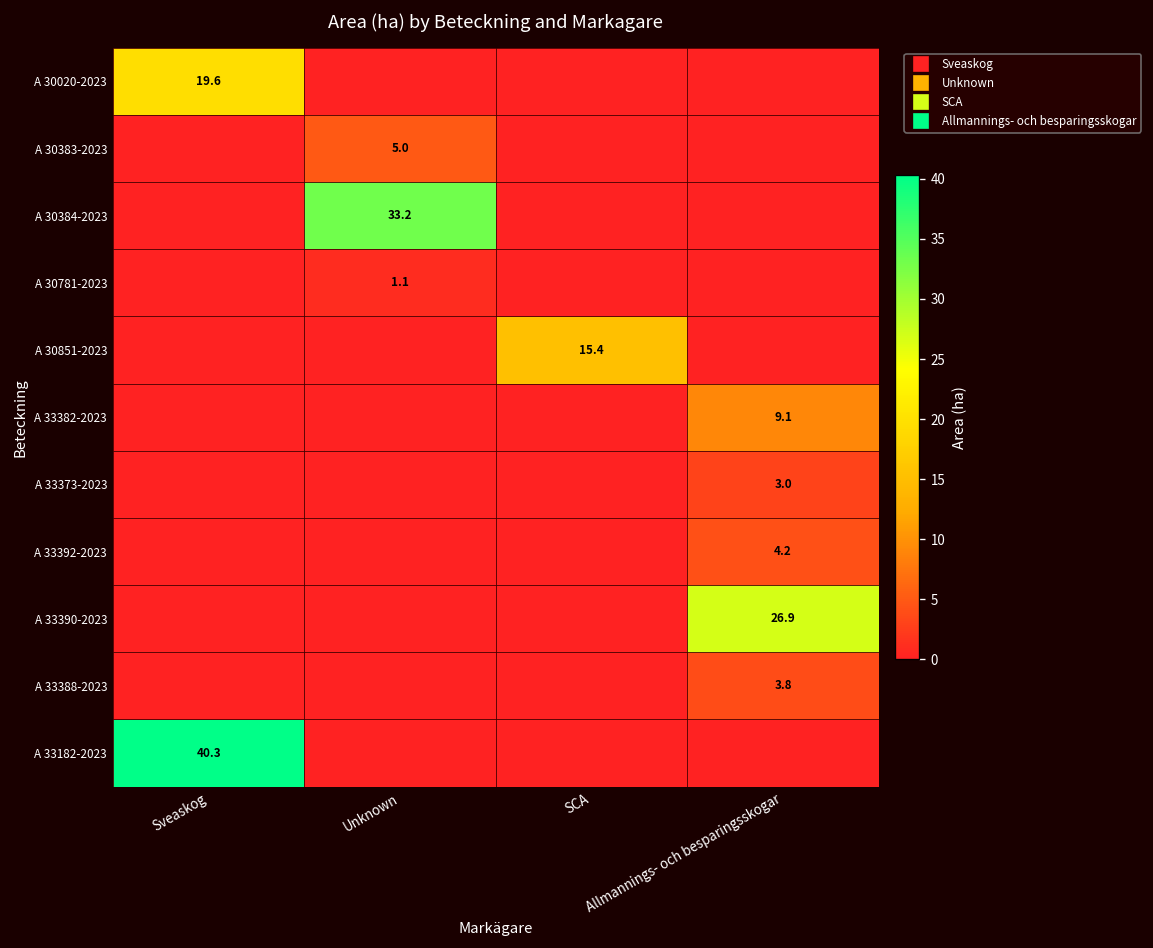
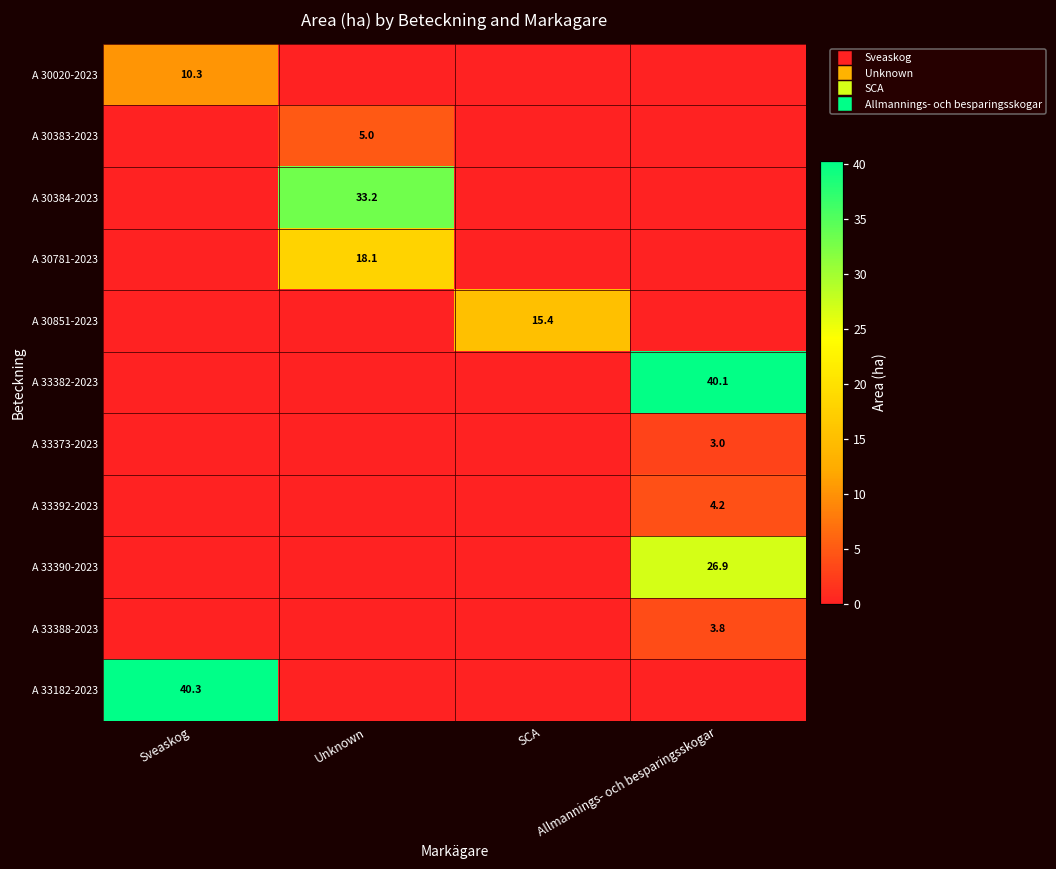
  {
    "A 30020-2023": {
-     "Sveaskog": 19.6
+     "Sveaskog": 10.3
    },
    "A 30383-2023": {
      "Unknown": 5.0
    },
    "A 30384-2023": {
      "Unknown": 33.2
    },
    "A 30781-2023": {
-     "Unknown": 1.1
+     "Unknown": 18.1
    },
    "A 30851-2023": {
      "SCA": 15.4
    },
    "A 33382-2023": {
-     "Allmannings- och besparingsskogar": 9.1
+     "Allmannings- och besparingsskogar": 40.1
    },
    "A 33373-2023": {
      "Allmannings- och besparingsskogar": 3.0
    },
    "A 33392-2023": {
      "Allmannings- och besparingsskogar": 4.2
    },
    "A 33390-2023": {
      "Allmannings- och besparingsskogar": 26.9
    },
    "A 33388-2023": {
      "Allmannings- och besparingsskogar": 3.8
    },
    "A 33182-2023": {
      "Sveaskog": 40.3
    }
  }
